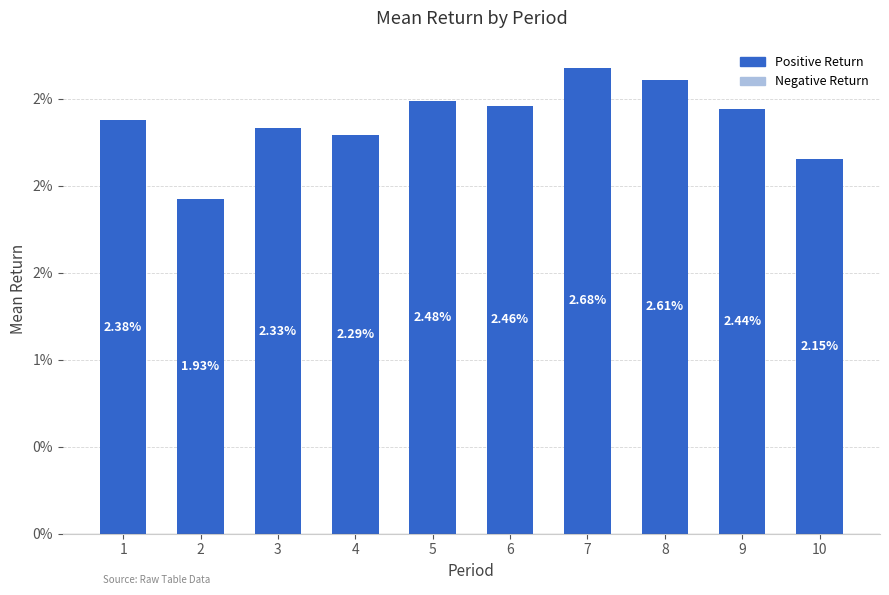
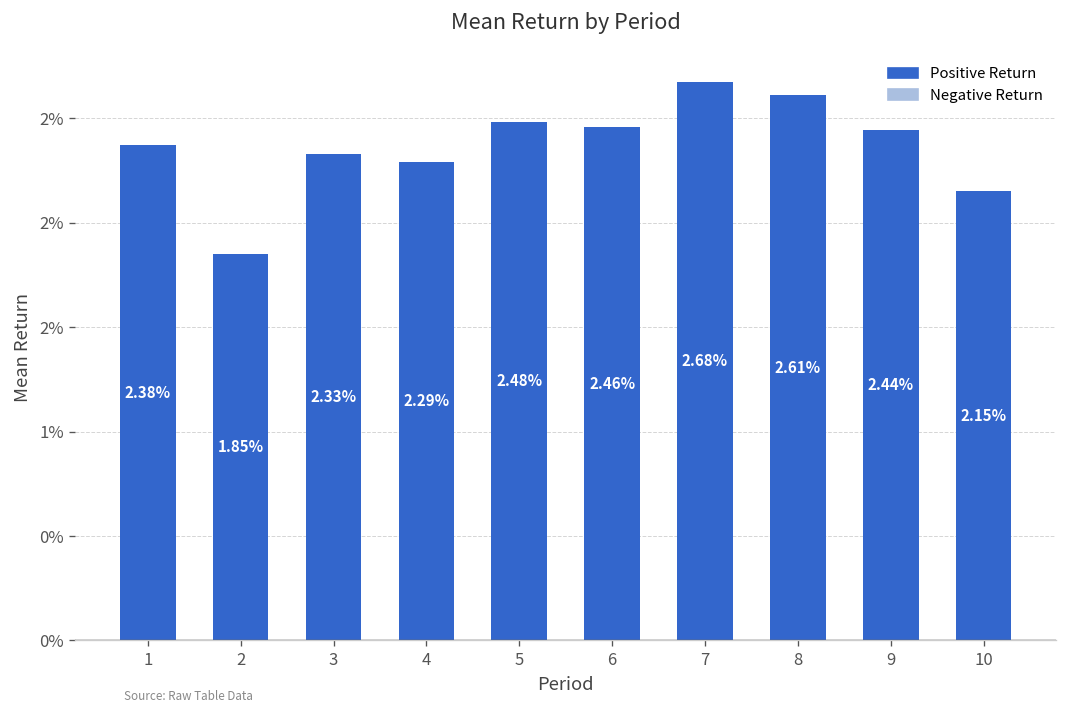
  {
    "1": "2.38%",
-   "2": "1.93%",
+   "2": "1.85%",
    "3": "2.33%",
    "4": "2.29%",
    "5": "2.48%",
    "6": "2.46%",
    "7": "2.68%",
    "8": "2.61%",
    "9": "2.44%",
    "10": "2.15%"
  }
